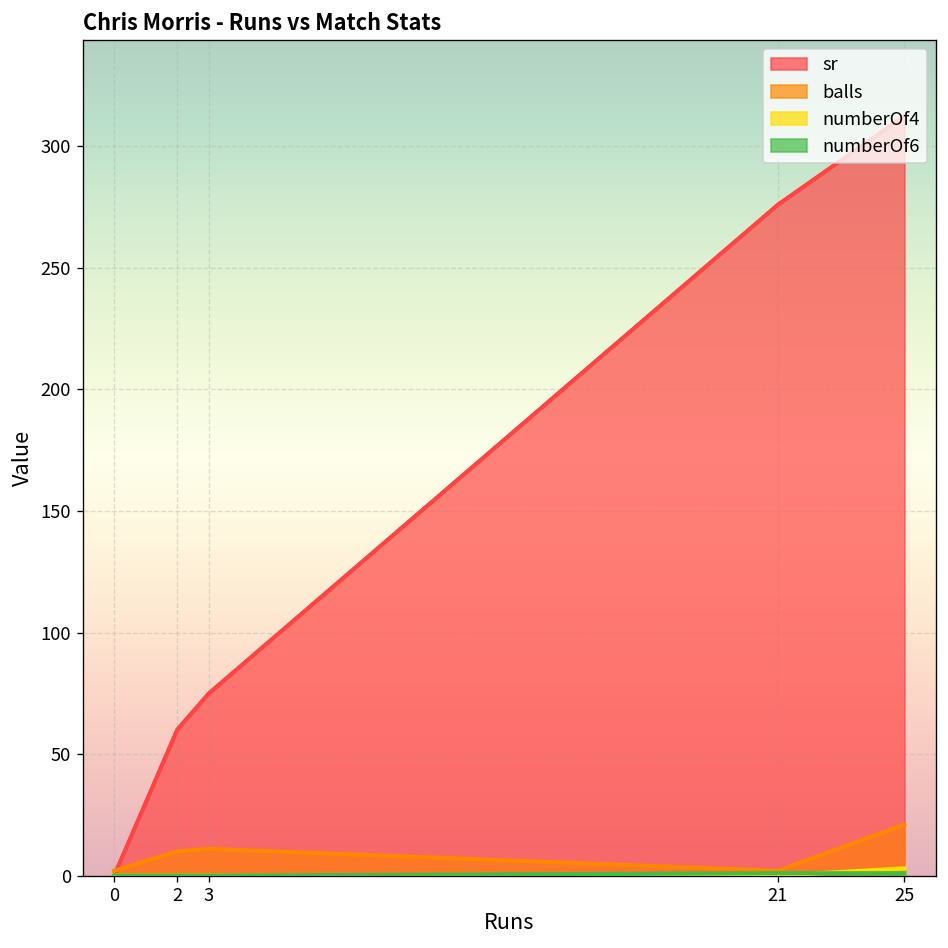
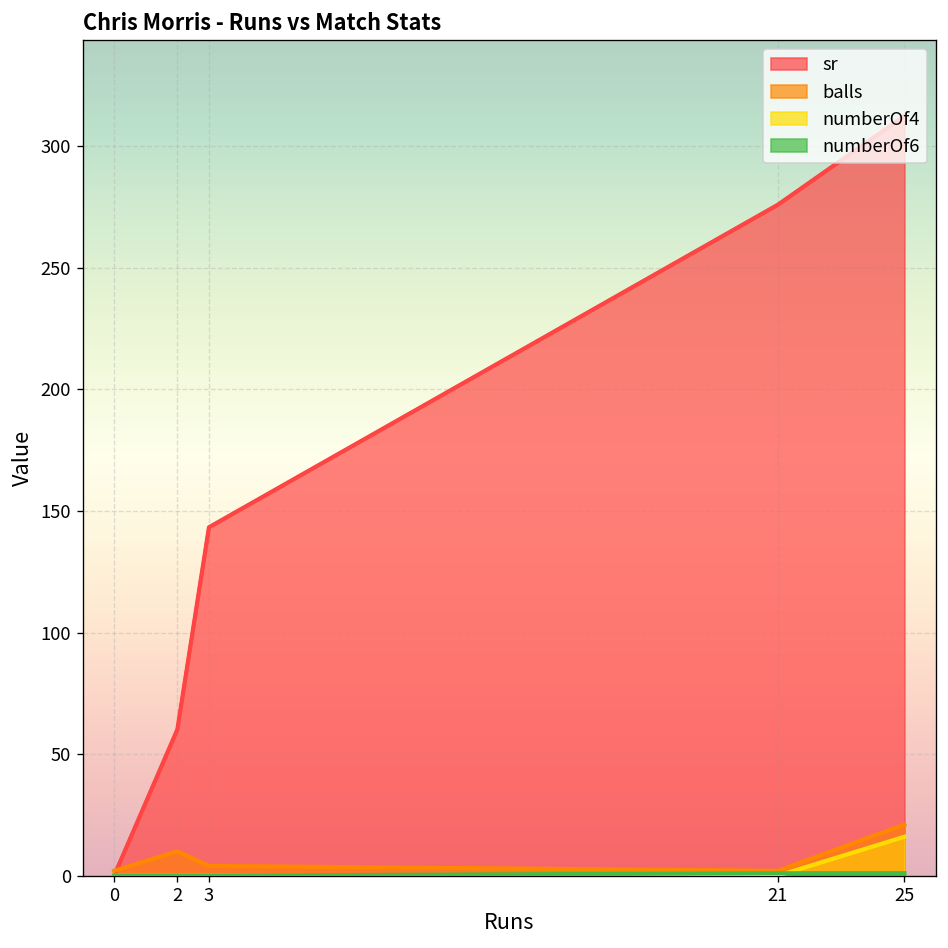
  {
    "sr": {
      "2": 60,
-     "3": 75,
+     "3": 143,
      "21": 276
    },
    "balls": {
      "0": 2,
      "2": 10,
-     "3": 11,
+     "3": 4,
      "25": 21
    },
    "numberOf4": {
-     "25": 3
+     "25": 16
    },
    "numberOf6": {
      "25": 1
    }
  }
